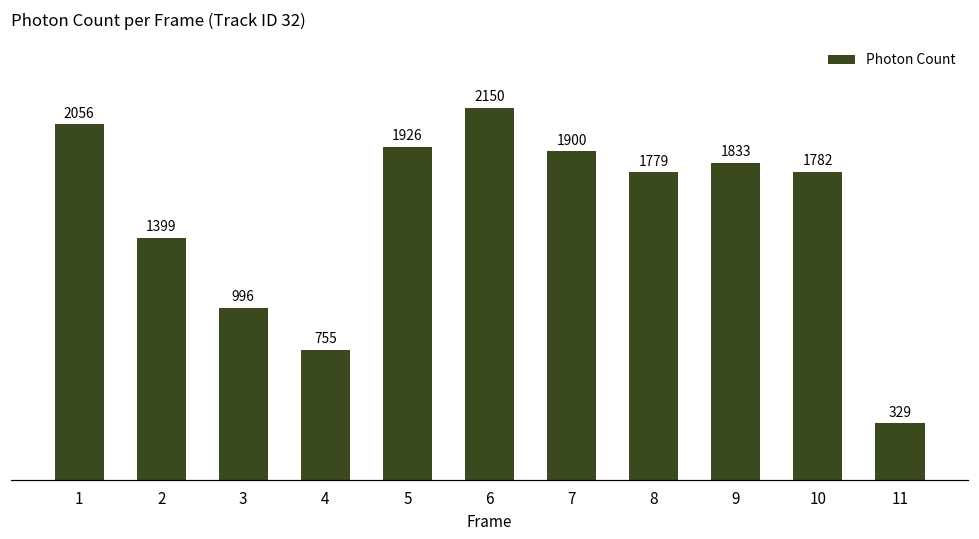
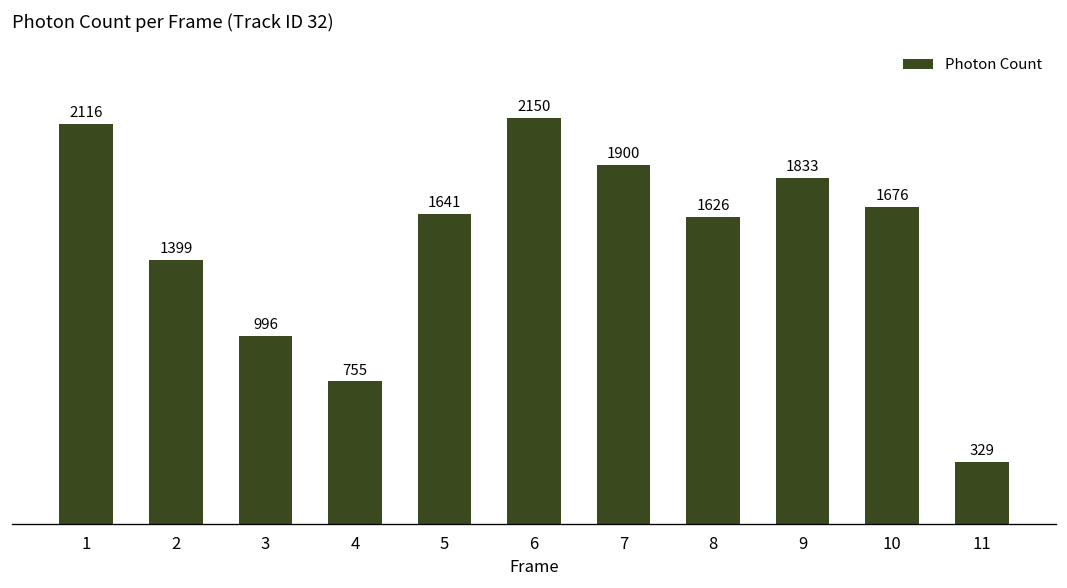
  {
-   "1": 2056,
+   "1": 2116,
    "2": 1399,
    "3": 996,
    "4": 755,
-   "5": 1926,
+   "5": 1641,
    "6": 2150,
    "7": 1900,
-   "8": 1779,
+   "8": 1626,
    "9": 1833,
-   "10": 1782,
+   "10": 1676,
    "11": 329
  }
